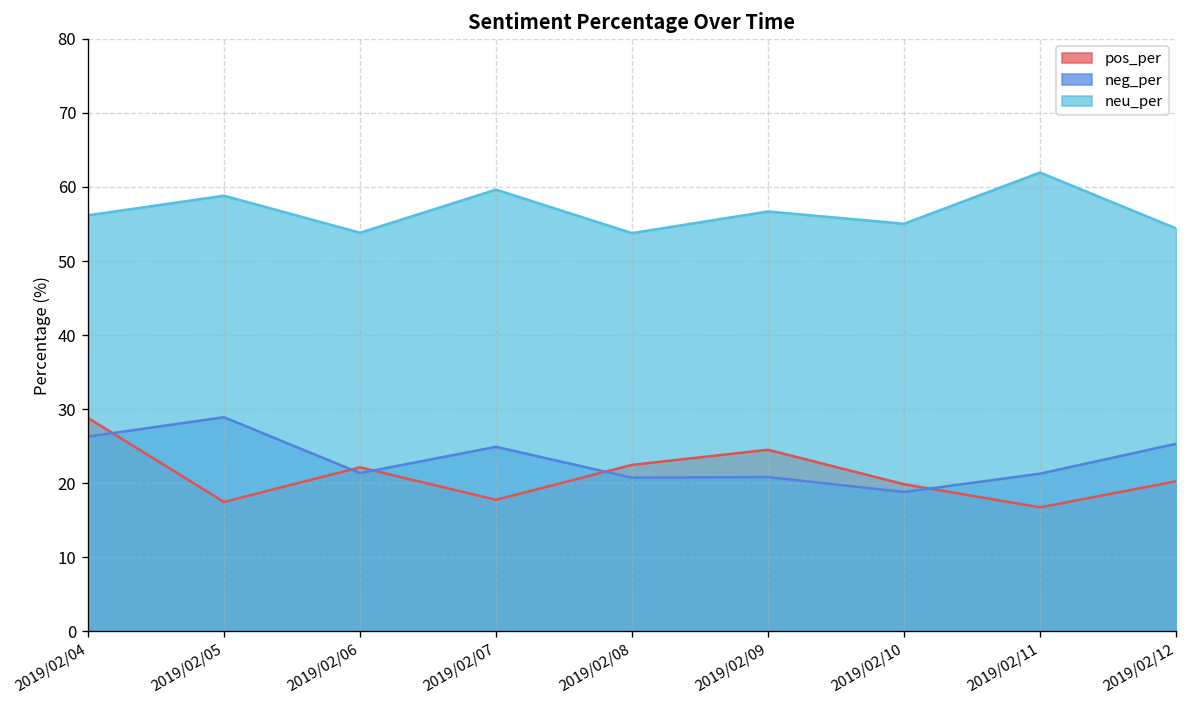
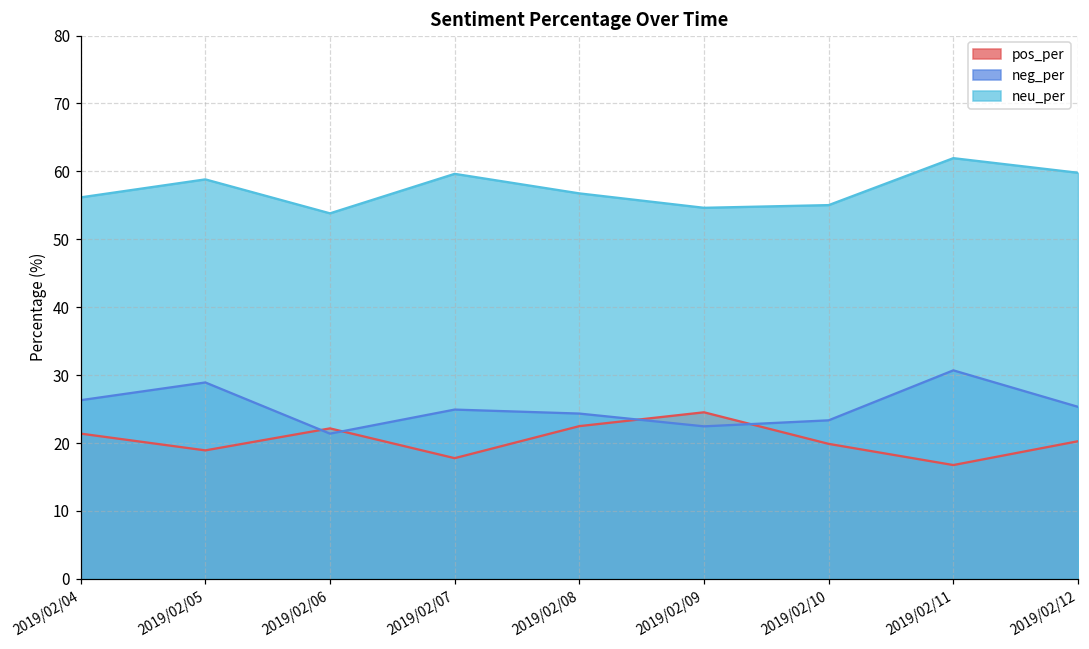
  {
    "pos_per": {
-     "2019/02/04": 29,
-     "2019/02/05": 17,
+     "2019/02/04": 21,
+     "2019/02/05": 19,
      "2019/02/06": 22,
      "2019/02/07": 18,
      "2019/02/08": 22,
      "2019/02/09": 25,
      "2019/02/10": 20,
      "2019/02/11": 17,
      "2019/02/12": 20
    },
    "neg_per": {
      "2019/02/04": 26,
      "2019/02/05": 29,
      "2019/02/06": 21,
      "2019/02/07": 25,
-     "2019/02/08": 21,
-     "2019/02/09": 21,
-     "2019/02/10": 19,
-     "2019/02/11": 21,
+     "2019/02/08": 24,
+     "2019/02/09": 22,
+     "2019/02/10": 23,
+     "2019/02/11": 31,
      "2019/02/12": 25
    },
    "neu_per": {
      "2019/02/04": 56,
      "2019/02/05": 59,
      "2019/02/06": 54,
      "2019/02/07": 60,
-     "2019/02/08": 54,
-     "2019/02/09": 57,
+     "2019/02/08": 57,
+     "2019/02/09": 55,
      "2019/02/10": 55,
      "2019/02/11": 62,
-     "2019/02/12": 54
+     "2019/02/12": 60
    }
  }
